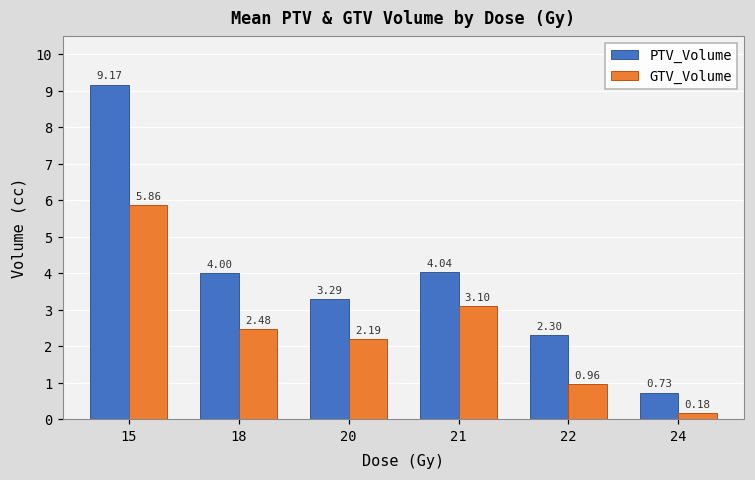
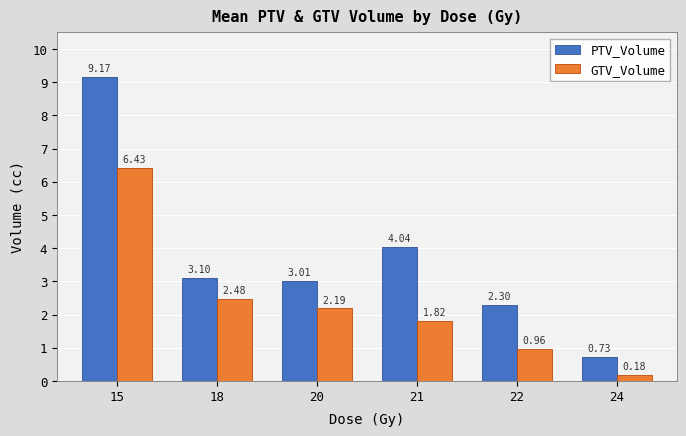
  {
    "PTV_Volume": {
      "15": 9.17,
-     "18": 4.00,
-     "20": 3.29,
+     "18": 3.10,
+     "20": 3.01,
      "21": 4.04,
      "22": 2.30,
      "24": 0.73
    },
    "GTV_Volume": {
-     "15": 5.86,
+     "15": 6.43,
      "18": 2.48,
      "20": 2.19,
-     "21": 3.10,
+     "21": 1.82,
      "22": 0.96,
      "24": 0.18
    }
  }
